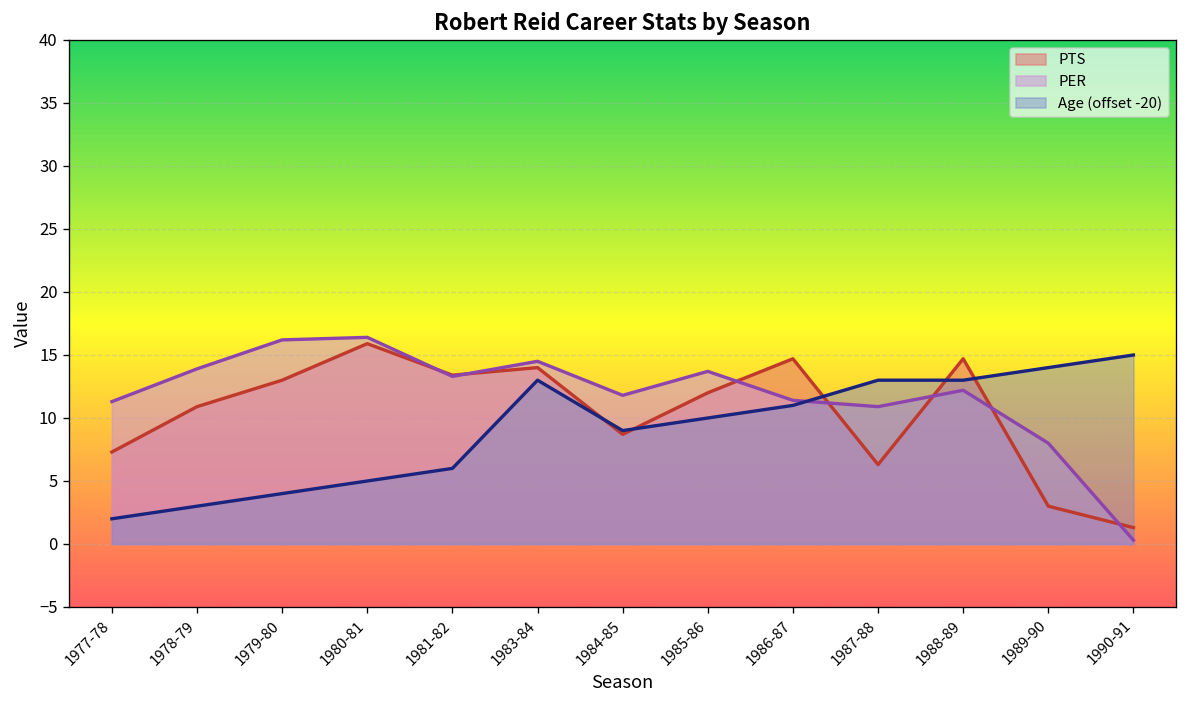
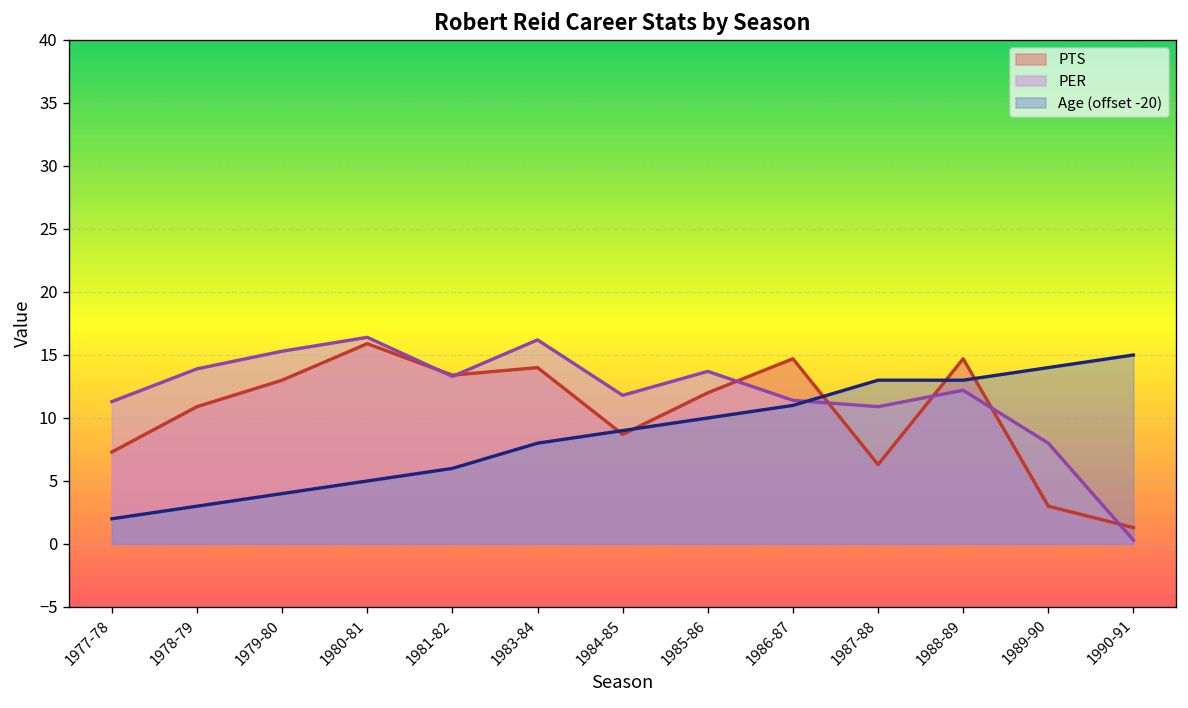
  {
    "PTS": {
      "1977-78": 7.3,
      "1978-79": 10.9,
      "1979-80": 13.0,
      "1980-81": 15.9,
      "1983-84": 14.0,
      "1984-85": 8.7,
      "1985-86": 12.0,
      "1986-87": 14.7,
      "1987-88": 6.3,
      "1988-89": 14.7,
      "1989-90": 3.0,
      "1990-91": 1.3
    },
    "PER": {
      "1977-78": 11.3,
      "1978-79": 13.9,
-     "1979-80": 16.2,
+     "1979-80": 15.3,
      "1980-81": 16.4,
-     "1983-84": 14.5,
+     "1983-84": 16.2,
      "1984-85": 11.8,
      "1985-86": 13.7,
      "1986-87": 11.4,
      "1987-88": 10.9,
      "1988-89": 12.2,
      "1989-90": 8.0,
      "1990-91": 0.3
    },
    "Age (offset -20)": {
      "1977-78": 2.0,
      "1978-79": 3.0,
      "1979-80": 4.0,
      "1980-81": 5.0,
      "1981-82": 6.0,
-     "1983-84": 13.0,
+     "1983-84": 8.0,
      "1984-85": 9.0,
      "1985-86": 10.0,
      "1986-87": 11.0,
      "1987-88": 13.0,
      "1988-89": 13.0,
      "1989-90": 14.0,
      "1990-91": 15.0
    }
  }
